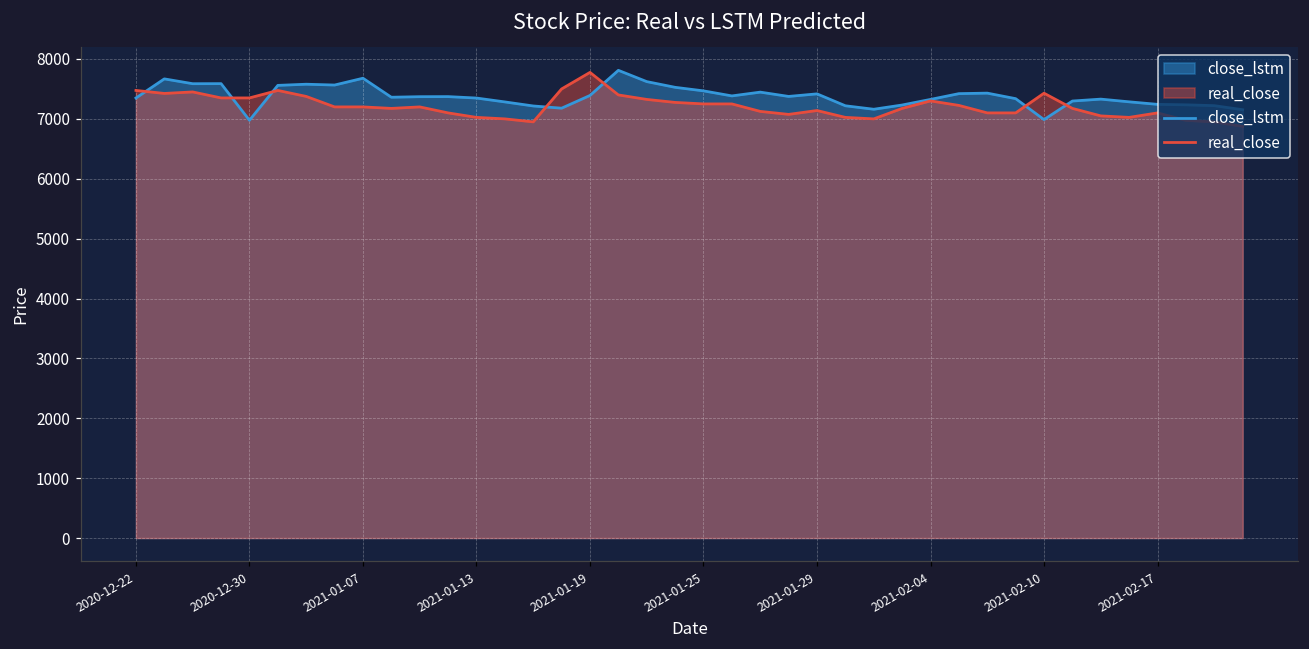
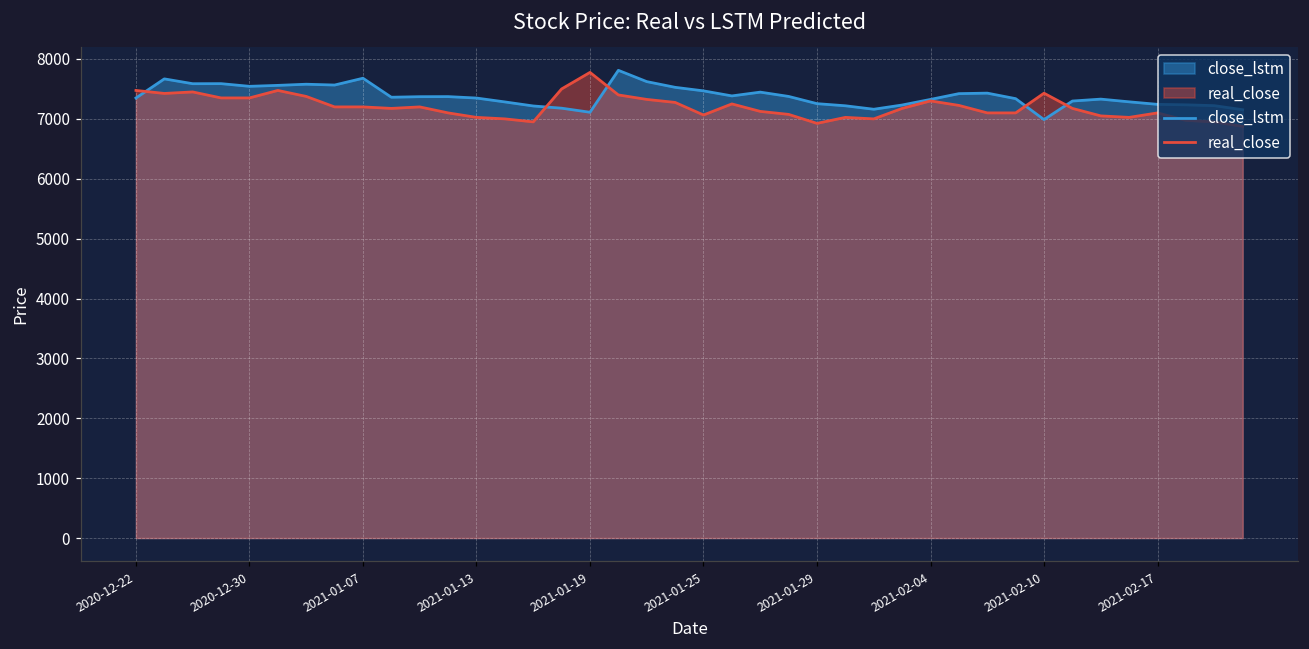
  {
    "close_lstm": {
      "2020-12-22": 7300,
-     "2020-12-30": 7000,
+     "2020-12-30": 7500,
      "2021-01-07": 7700,
      "2021-01-13": 7300,
-     "2021-01-19": 7400,
+     "2021-01-19": 7100,
      "2021-01-25": 7500,
-     "2021-01-29": 7400,
+     "2021-01-29": 7300,
      "2021-02-10": 7000,
      "2021-02-17": 7200
    },
    "real_close": {
      "2020-12-22": 7500,
      "2020-12-30": 7400,
      "2021-01-07": 7200,
      "2021-01-13": 7000,
      "2021-01-19": 7800,
-     "2021-01-25": 7300,
-     "2021-01-29": 7100,
+     "2021-01-25": 7100,
+     "2021-01-29": 6900,
      "2021-02-10": 7400,
      "2021-02-17": 7100
    }
  }
